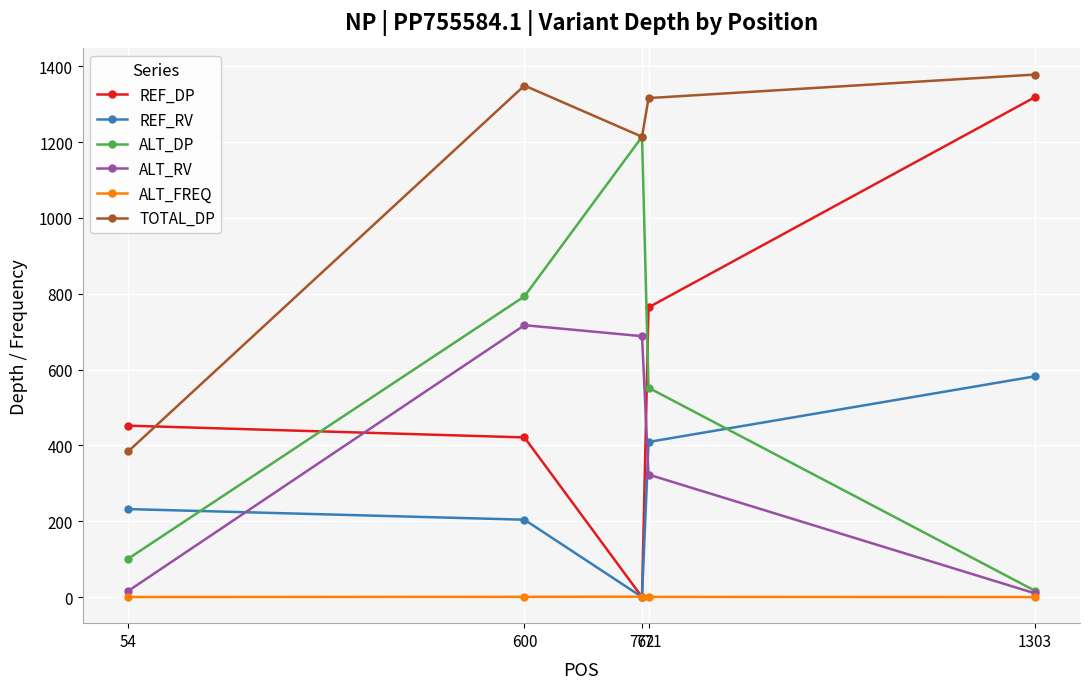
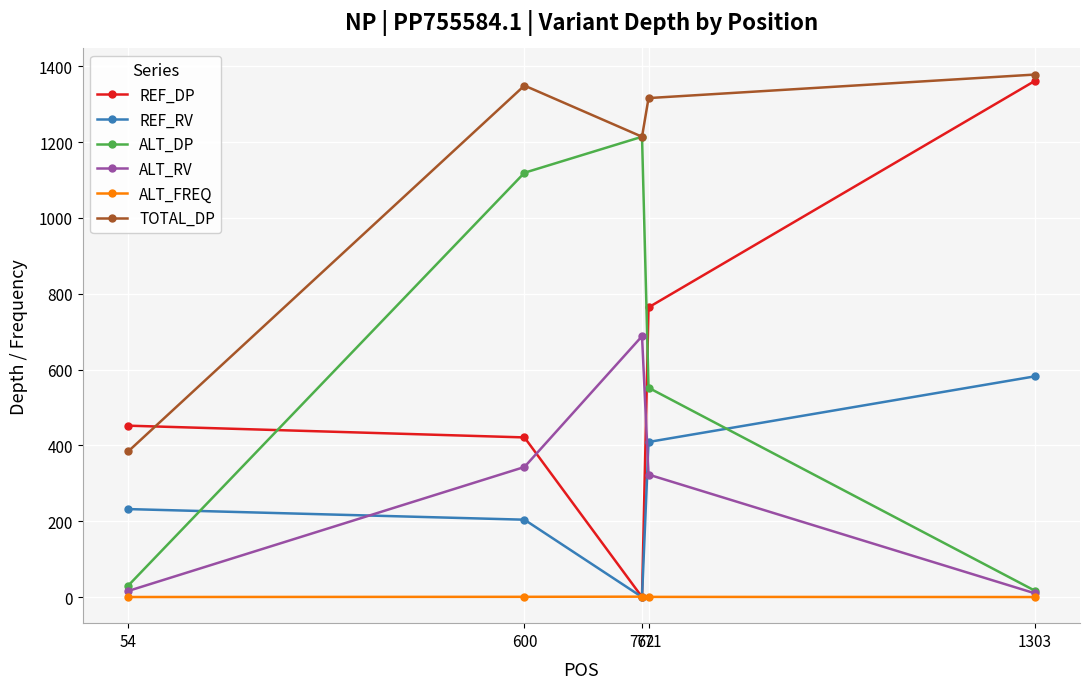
  {
    "REF_DP": {
      "54": 450,
      "600": 420,
-     "1303": 1320
+     "1303": 1360
    },
    "REF_RV": {
      "54": 230,
      "600": 200,
      "1303": 580
    },
    "ALT_DP": {
-     "54": 100,
-     "600": 790,
+     "54": 30,
+     "600": 1120,
      "1303": 20
    },
    "ALT_RV": {
      "54": 20,
-     "600": 720,
+     "600": 340,
      "1303": 10
    },
    "ALT_FREQ": {
      "54": 0,
      "600": 0,
      "1303": 0
    },
    "TOTAL_DP": {
      "54": 380,
      "600": 1350,
      "1303": 1380
    }
  }
